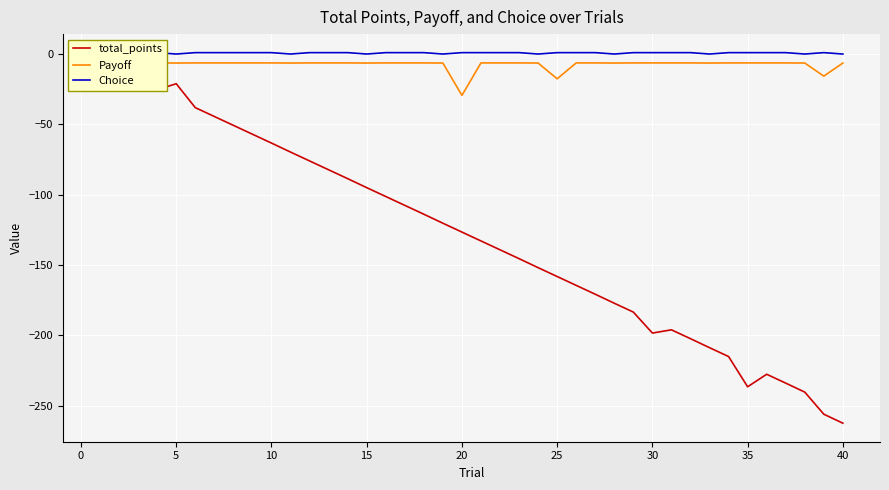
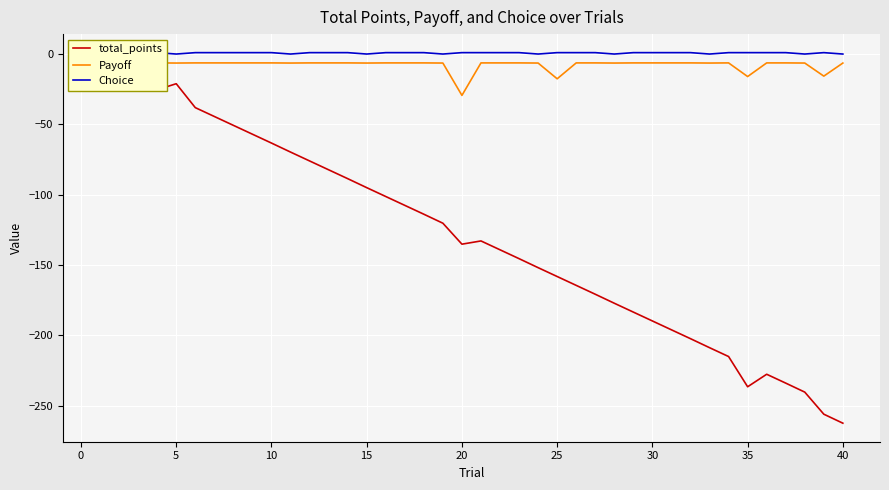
  {
    "total_points": {
      "5": -21,
      "10": -63,
      "15": -95,
-     "20": -127,
+     "20": -135,
      "25": -158,
-     "30": -198,
+     "30": -190,
      "35": -237,
      "40": -263
    },
    "Payoff": {
      "5": -6,
      "10": -6,
      "15": -6,
      "20": -29,
      "25": -18,
      "30": -6,
-     "35": -6,
+     "35": -16,
      "40": -6
    },
    "Choice": {
      "5": 0,
      "10": 1,
      "15": 0,
      "20": 1,
      "25": 1,
      "30": 1,
      "35": 1,
      "40": 0
    }
  }
